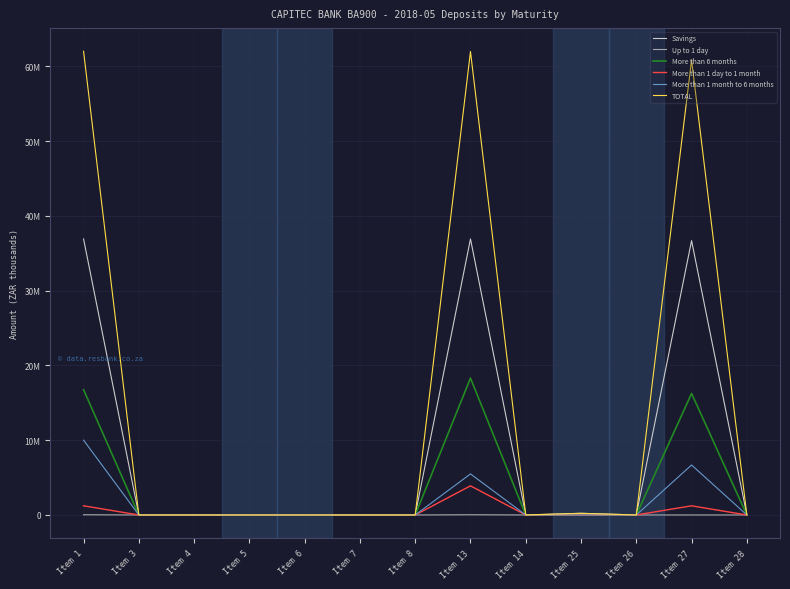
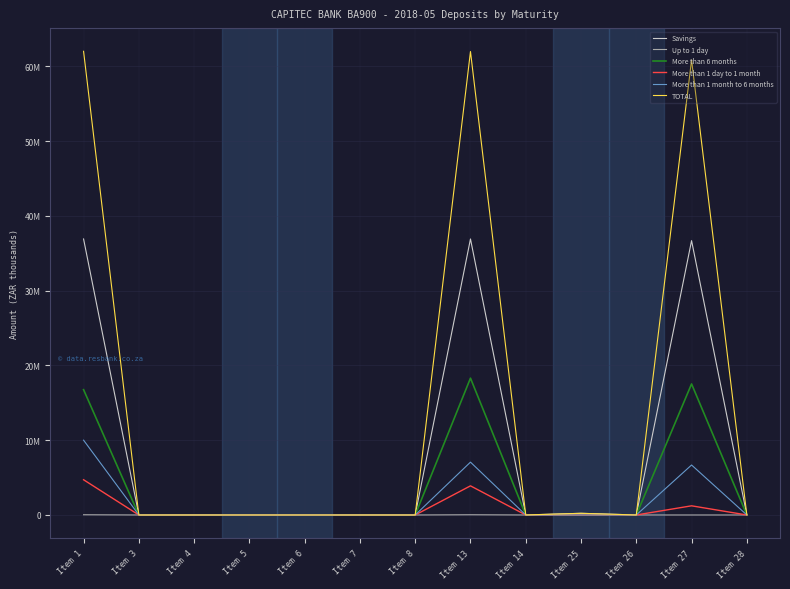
  {
    "More than 6 months": {
      "Item 1": 17000000,
      "Item 13": 18000000,
-     "Item 27": 16000000
+     "Item 27": 18000000
    },
    "More than 1 day to 1 month": {
-     "Item 1": 1000000,
+     "Item 1": 5000000,
      "Item 13": 4000000,
      "Item 27": 1000000
    },
    "More than 1 month to 6 months": {
      "Item 1": 10000000,
-     "Item 13": 5000000,
+     "Item 13": 7000000,
      "Item 27": 7000000
    },
    "TOTAL": {
      "Item 1": 62000000,
      "Item 13": 62000000
    }
  }
